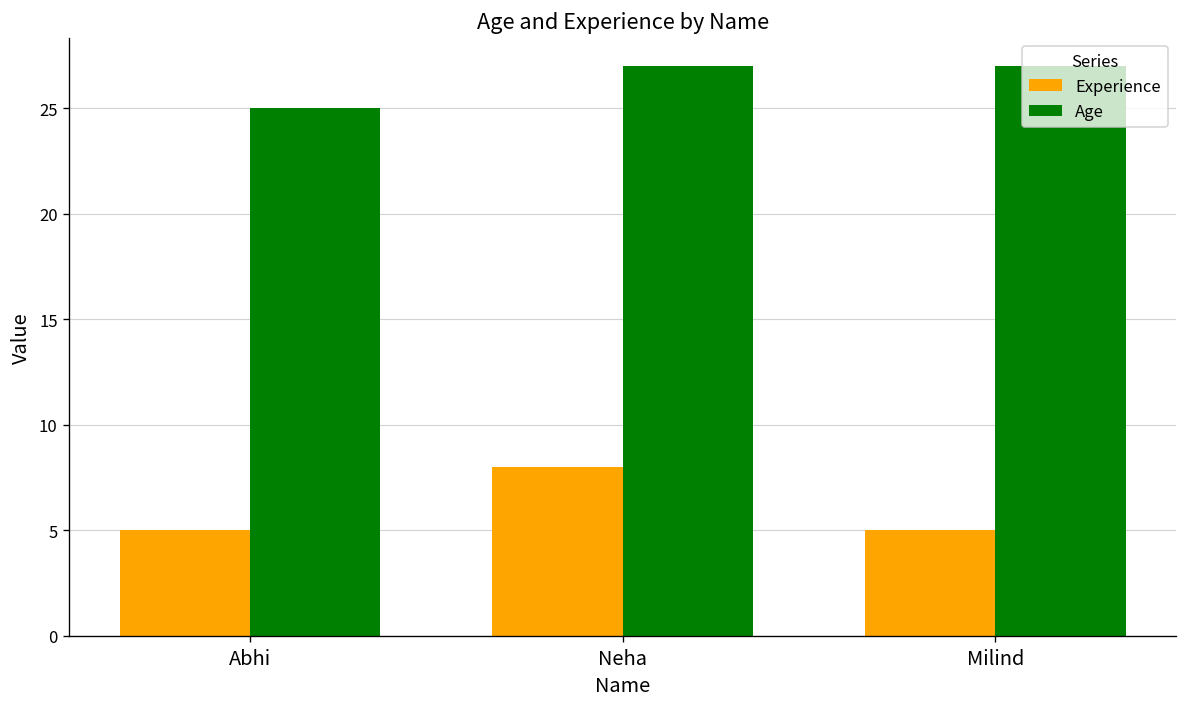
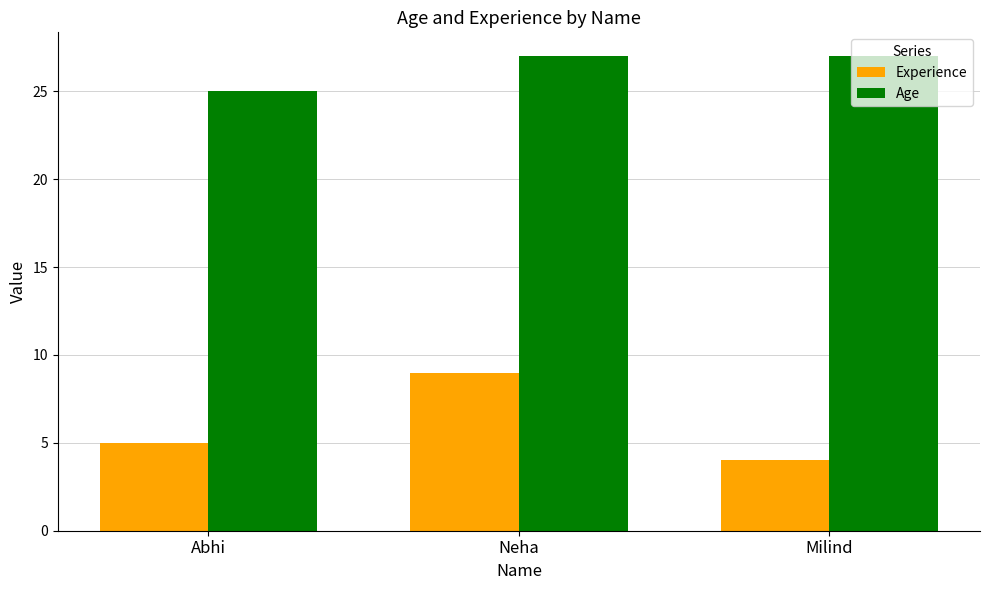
  {
    "Experience": {
      "Abhi": 5,
-     "Neha": 8,
-     "Milind": 5
+     "Neha": 9,
+     "Milind": 4
    },
    "Age": {
      "Abhi": 25,
      "Neha": 27
    }
  }
